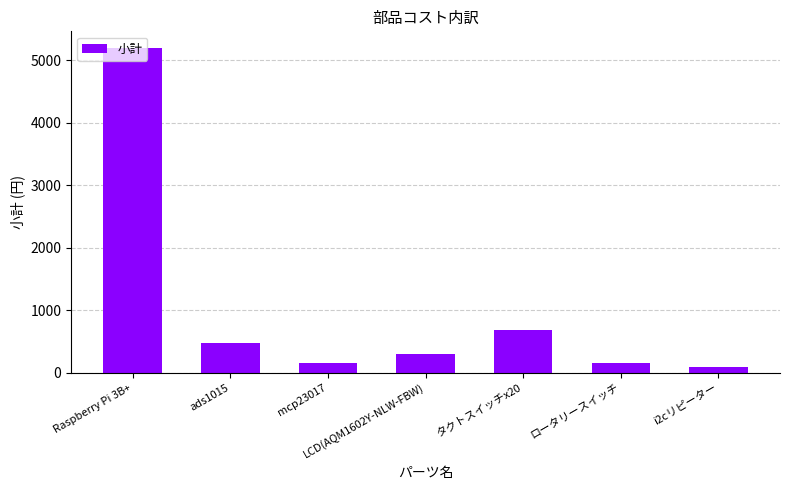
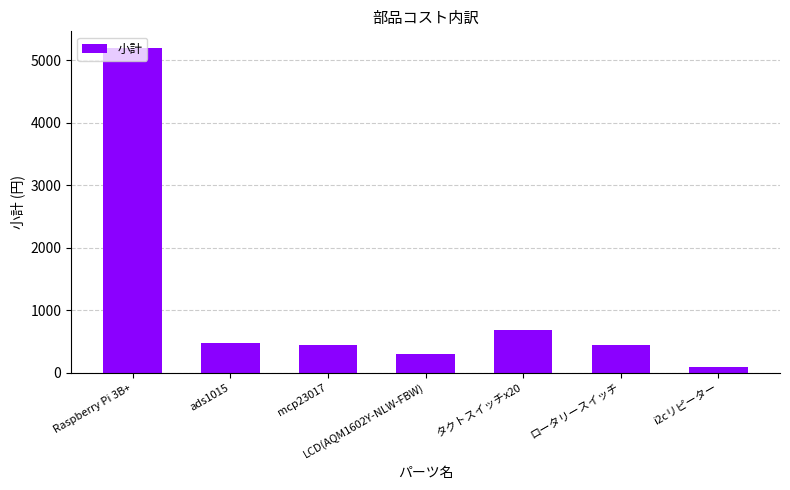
  {
    "ads1015": 500,
-   "mcp23017": 200,
+   "mcp23017": 400,
    "LCD(AQM1602Y-NLW-FBW)": 300,
    "タクトスイッチx20": 700,
-   "ロータリースイッチ": 200,
+   "ロータリースイッチ": 500,
    "i2cリピーター": 100
  }
